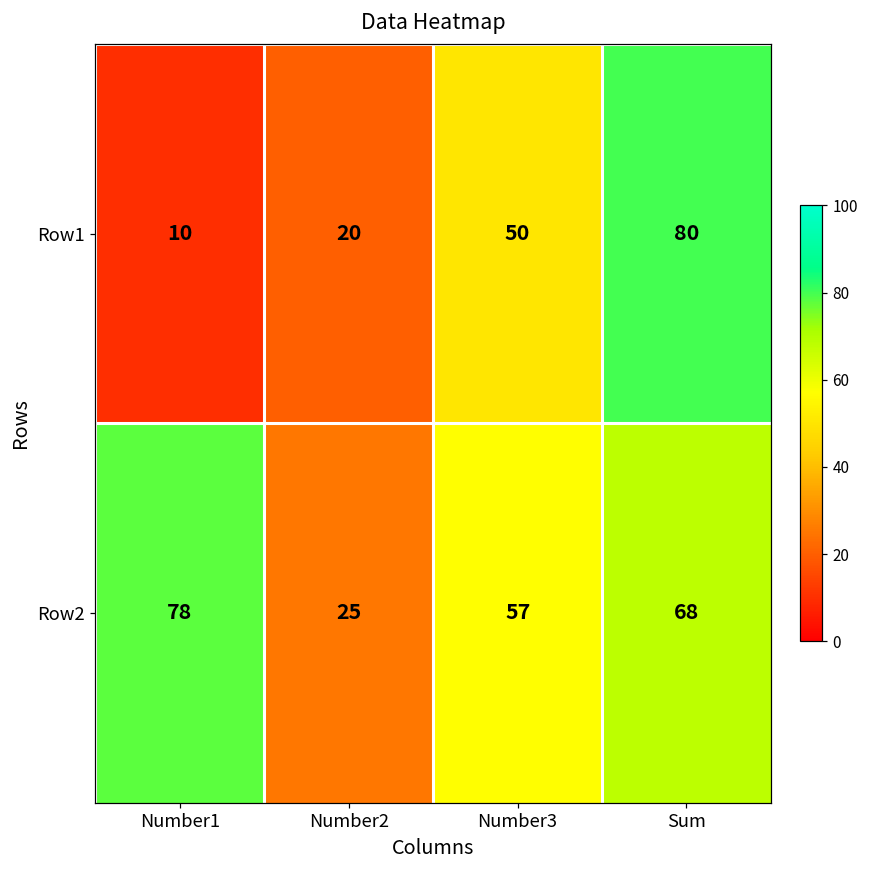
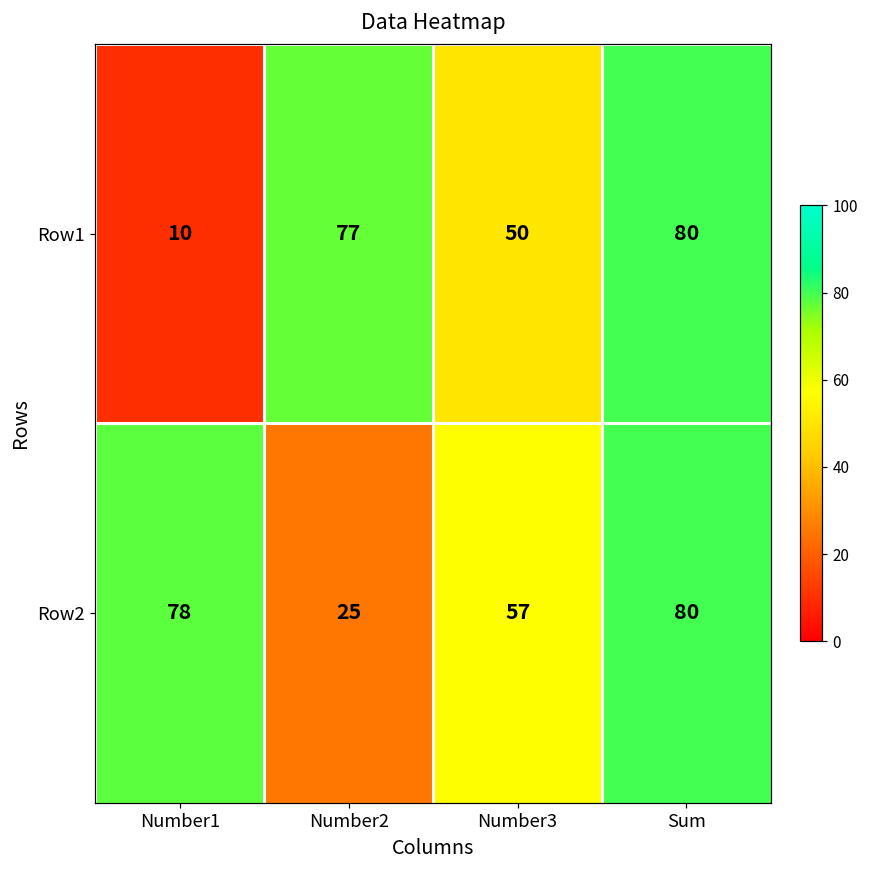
  {
    "Row1": {
      "Number1": 10,
-     "Number2": 20,
+     "Number2": 77,
      "Number3": 50,
      "Sum": 80
    },
    "Row2": {
      "Number1": 78,
      "Number2": 25,
      "Number3": 57,
-     "Sum": 68
+     "Sum": 80
    }
  }
